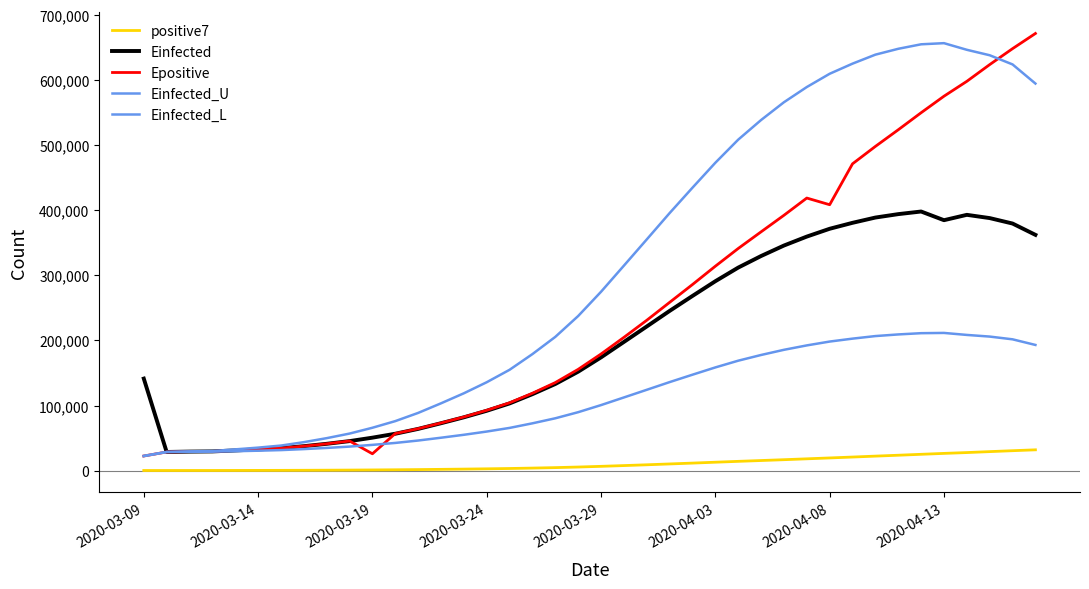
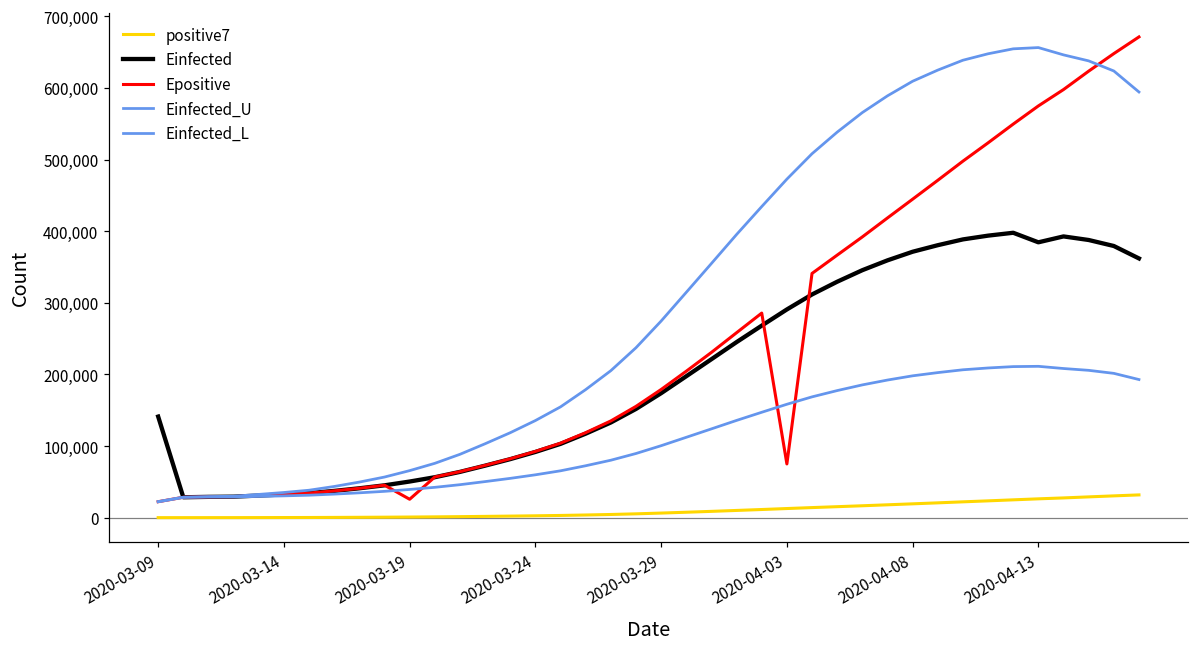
  {
    "positive7": {
      "2020-03-09": "0",
      "2020-03-14": "0",
      "2020-03-19": "0",
      "2020-03-24": "0",
      "2020-03-29": "10,000",
      "2020-04-03": "10,000",
      "2020-04-08": "20,000",
      "2020-04-13": "30,000"
    },
    "Einfected": {
      "2020-03-09": "140,000",
      "2020-03-19": "50,000",
      "2020-03-29": "170,000",
      "2020-04-03": "290,000",
      "2020-04-08": "370,000",
      "2020-04-13": "380,000"
    },
    "Epositive": {
      "2020-03-19": "30,000",
      "2020-03-29": "180,000",
-     "2020-04-03": "310,000",
-     "2020-04-08": "410,000",
+     "2020-04-03": "80,000",
+     "2020-04-08": "440,000",
      "2020-04-13": "570,000"
    }
  }
